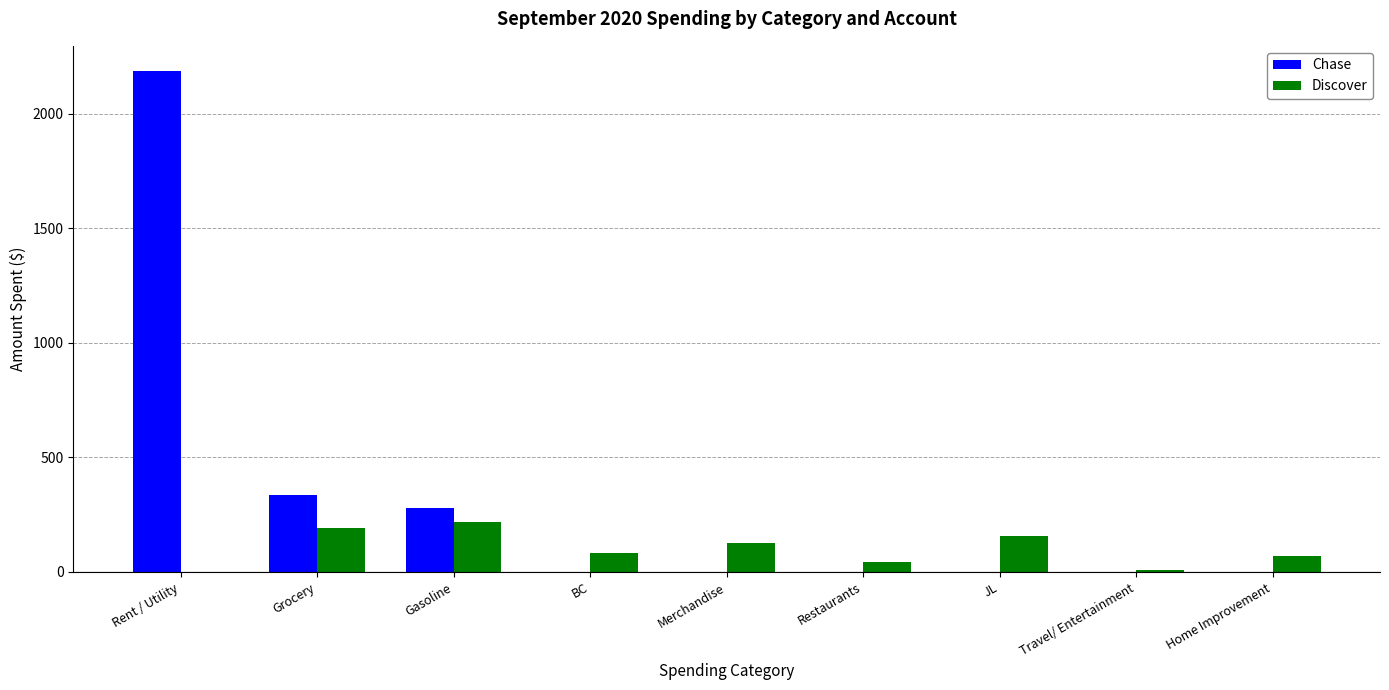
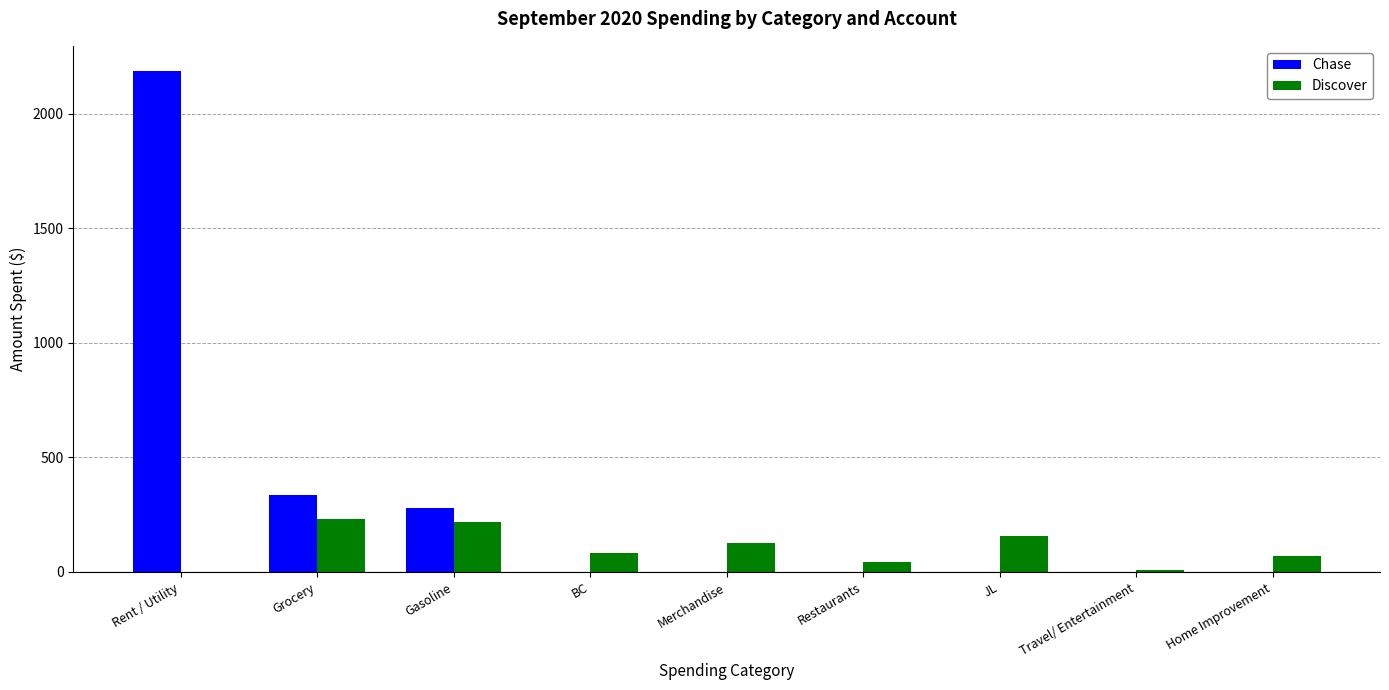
  {
    "Chase": {
      "Rent / Utility": 2190,
      "Grocery": 340,
      "Gasoline": 280,
      "BC": 0,
      "Merchandise": 0,
      "Restaurants": 0,
      "JL": 0,
      "Travel/ Entertainment": 0,
      "Home Improvement": 0
    },
    "Discover": {
      "Rent / Utility": 0,
-     "Grocery": 190,
+     "Grocery": 230,
      "Gasoline": 220,
      "BC": 80,
      "Merchandise": 120,
      "Restaurants": 40,
      "JL": 160,
      "Home Improvement": 70
    }
  }
